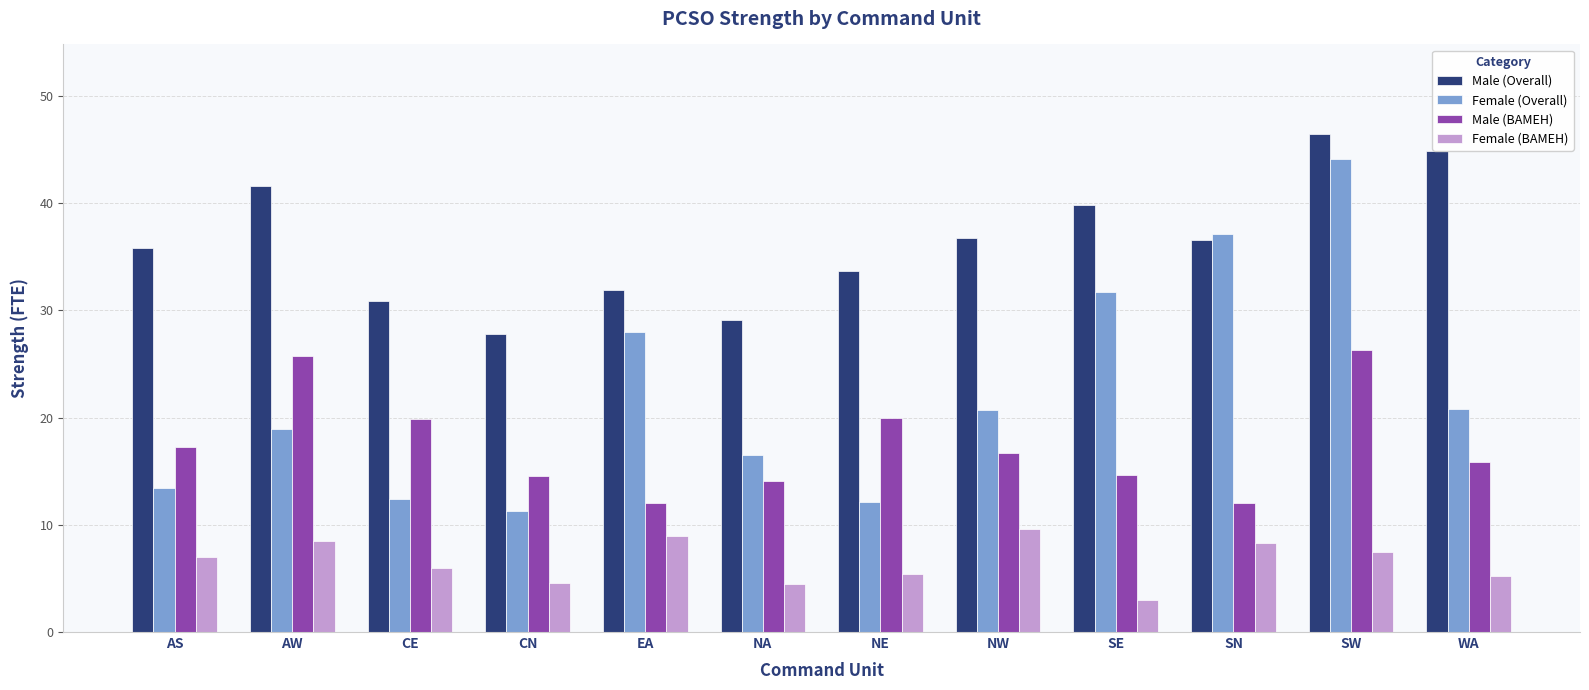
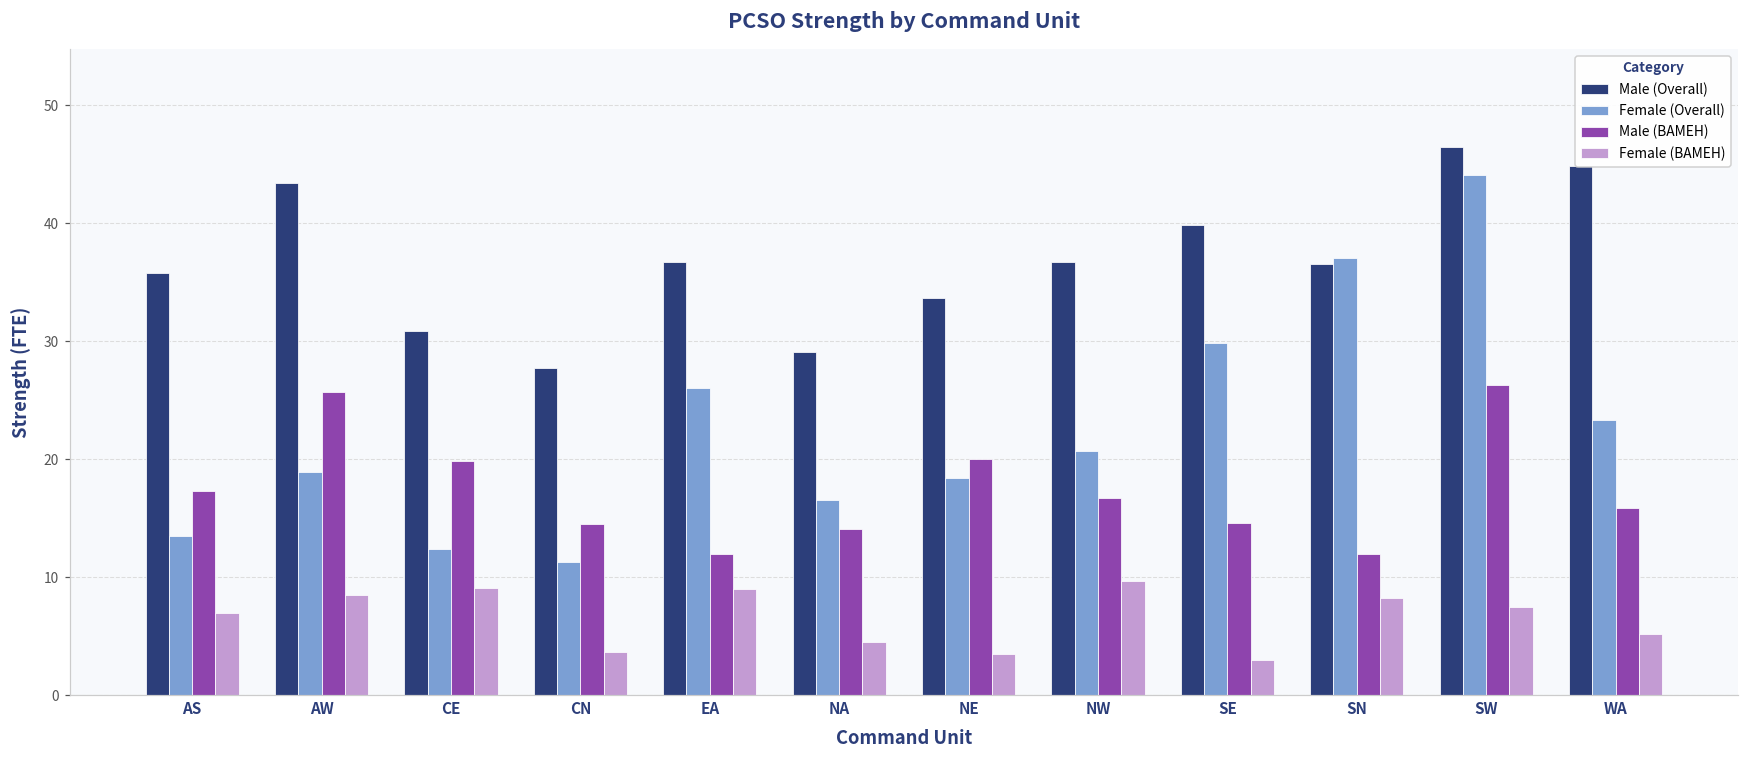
  {
    "Male (Overall)": {
      "AS": 35.8,
-     "AW": 41.6,
+     "AW": 43.4,
      "CE": 30.8,
      "CN": 27.8,
-     "EA": 31.9,
+     "EA": 36.8,
      "NA": 29.1,
      "NE": 33.7,
      "NW": 36.7,
      "SE": 39.9,
      "SN": 36.6,
      "SW": 46.4
    },
    "Female (Overall)": {
      "AS": 13.5,
      "AW": 18.9,
      "CE": 12.4,
      "CN": 11.3,
-     "EA": 28.0,
+     "EA": 26.0,
      "NA": 16.5,
-     "NE": 12.1,
+     "NE": 18.4,
      "NW": 20.7,
-     "SE": 31.7,
+     "SE": 29.9,
      "SN": 37.1,
      "SW": 44.1,
-     "WA": 20.8
+     "WA": 23.4
    },
    "Male (BAMEH)": {
      "AS": 17.3,
      "AW": 25.7,
      "CE": 19.8,
      "CN": 14.6,
      "EA": 12.0,
      "NA": 14.1,
      "NE": 20.0,
      "NW": 16.7,
      "SE": 14.6,
      "SN": 12.0,
      "SW": 26.3,
      "WA": 15.9
    },
    "Female (BAMEH)": {
      "AS": 7.0,
      "AW": 8.5,
-     "CE": 6.0,
-     "CN": 4.6,
+     "CE": 9.1,
+     "CN": 3.7,
      "EA": 9.0,
      "NA": 4.5,
-     "NE": 5.4,
+     "NE": 3.5,
      "NW": 9.6,
      "SE": 3.0,
      "SN": 8.3,
      "SW": 7.5,
      "WA": 5.2
    }
  }
